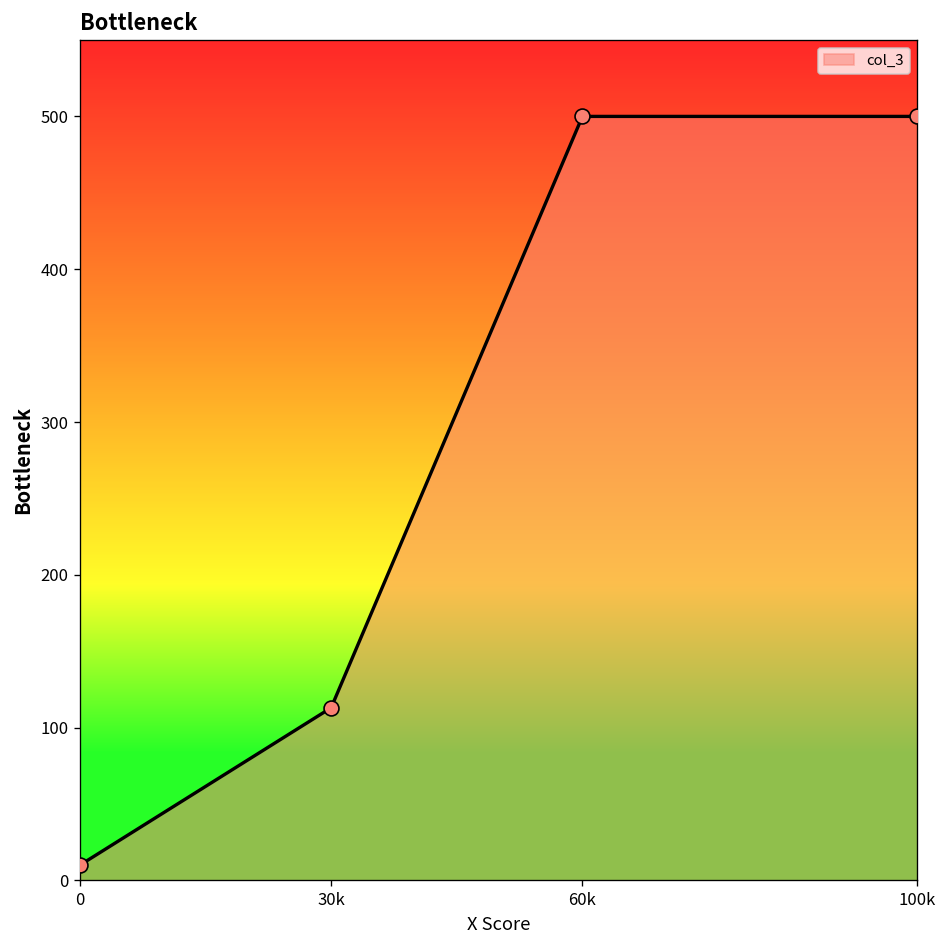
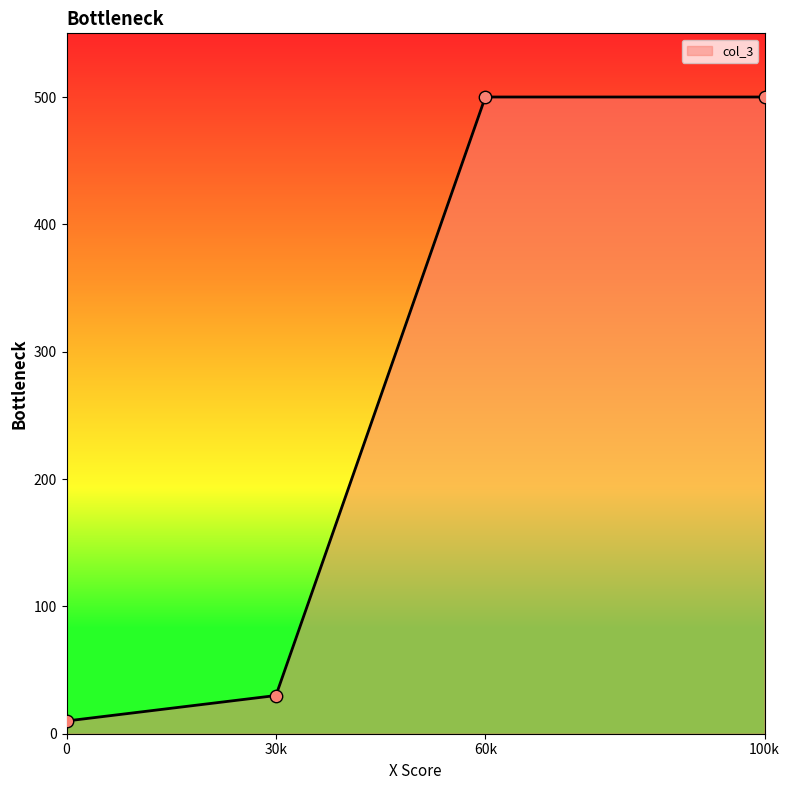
  {
    "0": 10,
-   "30k": 113,
+   "30k": 30,
    "60k": 500,
    "100k": 500
  }
